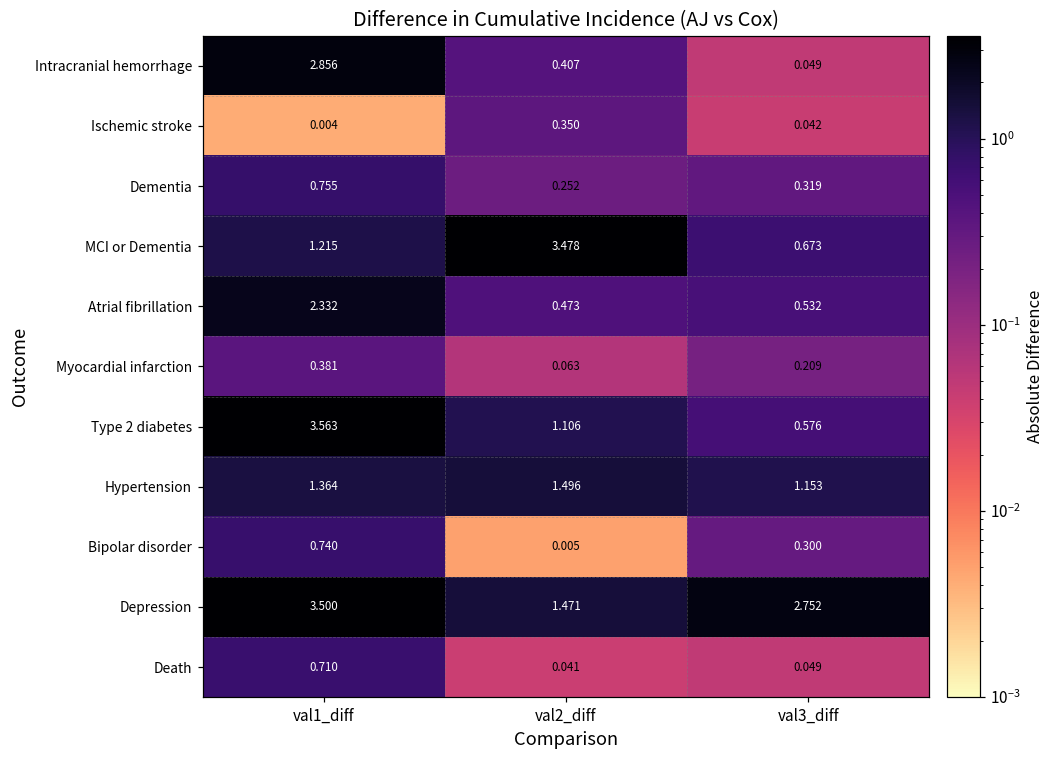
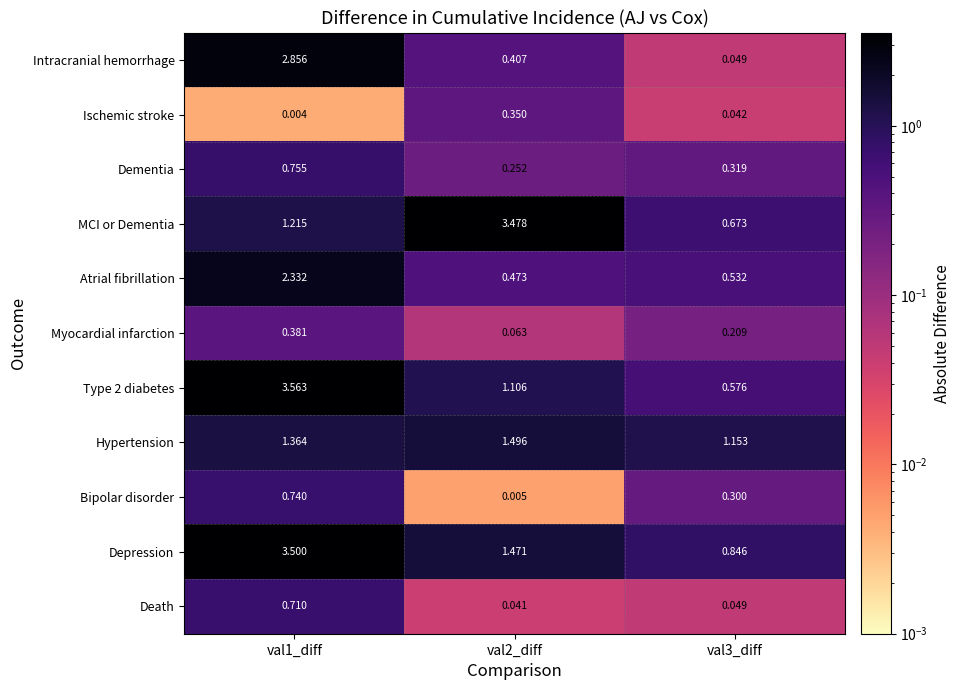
  {
    "Intracranial hemorrhage": {
      "val1_diff": 2.856,
      "val2_diff": 0.407,
      "val3_diff": 0.049
    },
    "Ischemic stroke": {
      "val1_diff": 0.004,
      "val2_diff": 0.350,
      "val3_diff": 0.042
    },
    "Dementia": {
      "val1_diff": 0.755,
      "val2_diff": 0.252,
      "val3_diff": 0.319
    },
    "MCI or Dementia": {
      "val1_diff": 1.215,
      "val2_diff": 3.478,
      "val3_diff": 0.673
    },
    "Atrial fibrillation": {
      "val1_diff": 2.332,
      "val2_diff": 0.473,
      "val3_diff": 0.532
    },
    "Myocardial infarction": {
      "val1_diff": 0.381,
      "val2_diff": 0.063,
      "val3_diff": 0.209
    },
    "Type 2 diabetes": {
      "val1_diff": 3.563,
      "val2_diff": 1.106,
      "val3_diff": 0.576
    },
    "Hypertension": {
      "val1_diff": 1.364,
      "val2_diff": 1.496,
      "val3_diff": 1.153
    },
    "Bipolar disorder": {
      "val1_diff": 0.740,
      "val2_diff": 0.005,
      "val3_diff": 0.300
    },
    "Depression": {
      "val1_diff": 3.500,
      "val2_diff": 1.471,
-     "val3_diff": 2.752
+     "val3_diff": 0.846
    },
    "Death": {
      "val1_diff": 0.710,
      "val2_diff": 0.041,
      "val3_diff": 0.049
    }
  }
